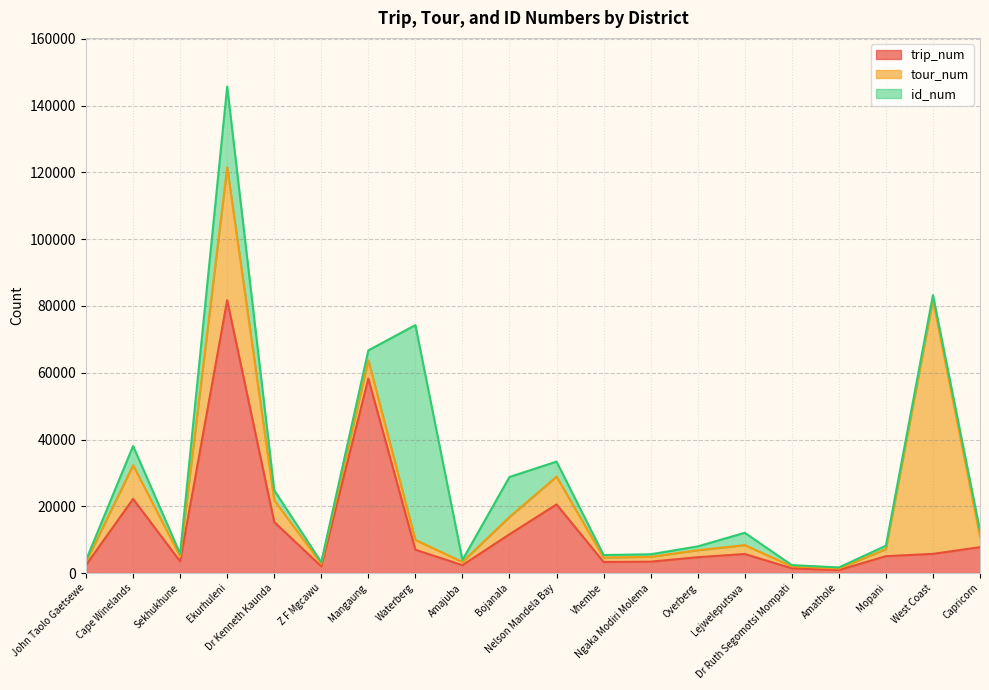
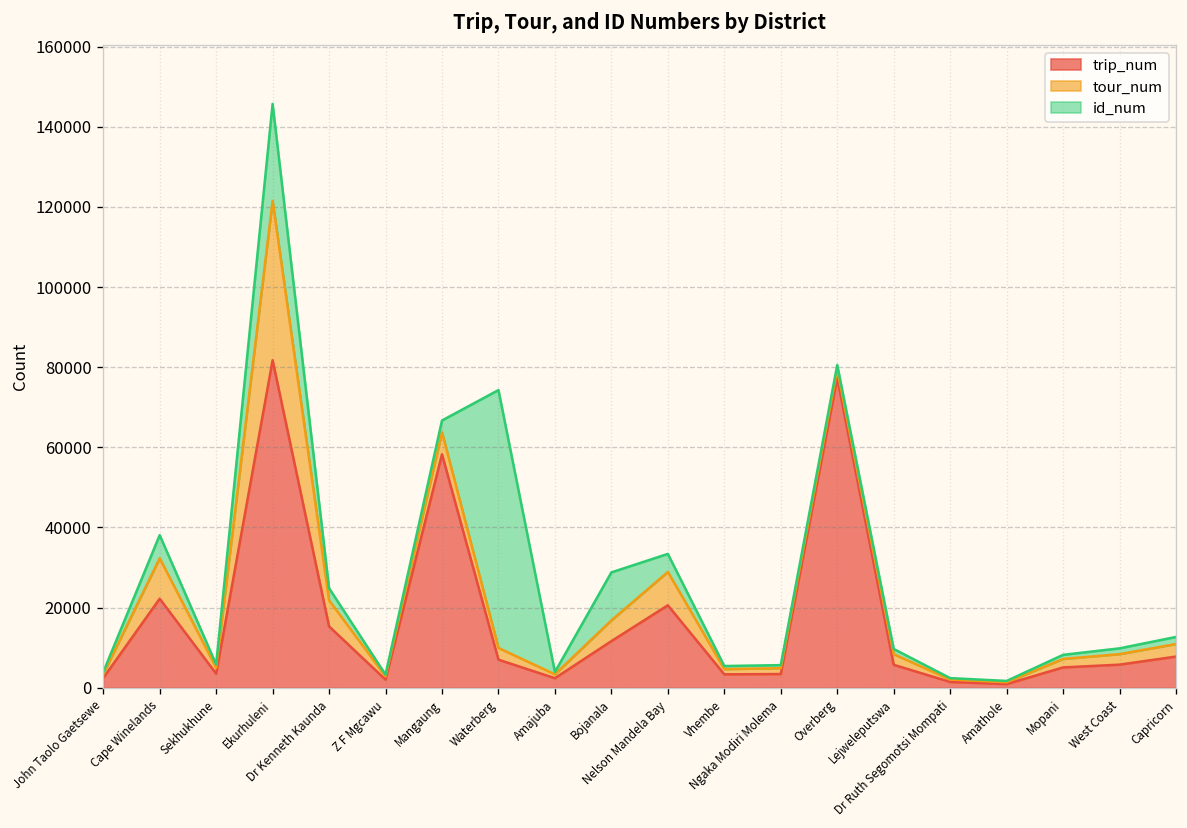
  {
    "trip_num": {
      "John Taolo Gaetsewe": 2000,
      "Cape Winelands": 22000,
      "Sekhukhune": 3000,
      "Ekurhuleni": 82000,
      "Dr Kenneth Kaunda": 15000,
      "Z F Mgcawu": 2000,
      "Mangaung": 58000,
      "Waterberg": 7000,
      "Amajuba": 2000,
      "Bojanala": 12000,
      "Nelson Mandela Bay": 21000,
      "Vhembe": 3000,
      "Ngaka Modiri Molema": 3000,
-     "Overberg": 5000,
+     "Overberg": 77000,
      "Lejweleputswa": 6000,
      "Mopani": 5000,
      "West Coast": 6000,
      "Capricorn": 8000
    },
    "tour_num": {
      "Cape Winelands": 10000,
      "Sekhukhune": 1000,
      "Ekurhuleni": 40000,
      "Dr Kenneth Kaunda": 6000,
      "Mangaung": 5000,
      "Waterberg": 3000,
      "Bojanala": 5000,
      "Nelson Mandela Bay": 8000,
      "Vhembe": 1000,
      "Overberg": 2000,
      "Lejweleputswa": 3000,
      "Mopani": 2000,
-     "West Coast": 76000,
+     "West Coast": 3000,
      "Capricorn": 3000
    },
    "id_num": {
      "Cape Winelands": 6000,
      "Sekhukhune": 1000,
      "Ekurhuleni": 24000,
      "Dr Kenneth Kaunda": 3000,
      "Mangaung": 3000,
      "Waterberg": 64000,
      "Bojanala": 12000,
      "Nelson Mandela Bay": 5000,
      "Vhembe": 1000,
      "Overberg": 1000,
-     "Lejweleputswa": 4000,
+     "Lejweleputswa": 1000,
      "Mopani": 1000,
      "West Coast": 1000,
      "Capricorn": 2000
    }
  }
